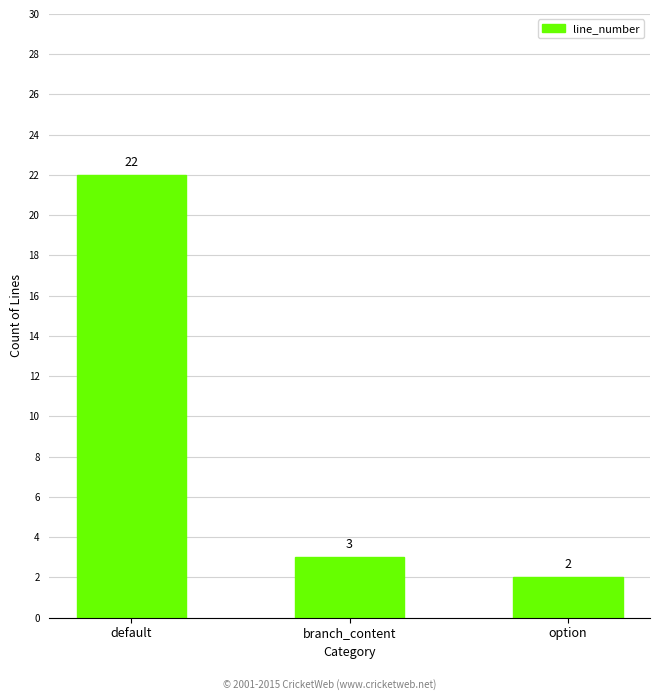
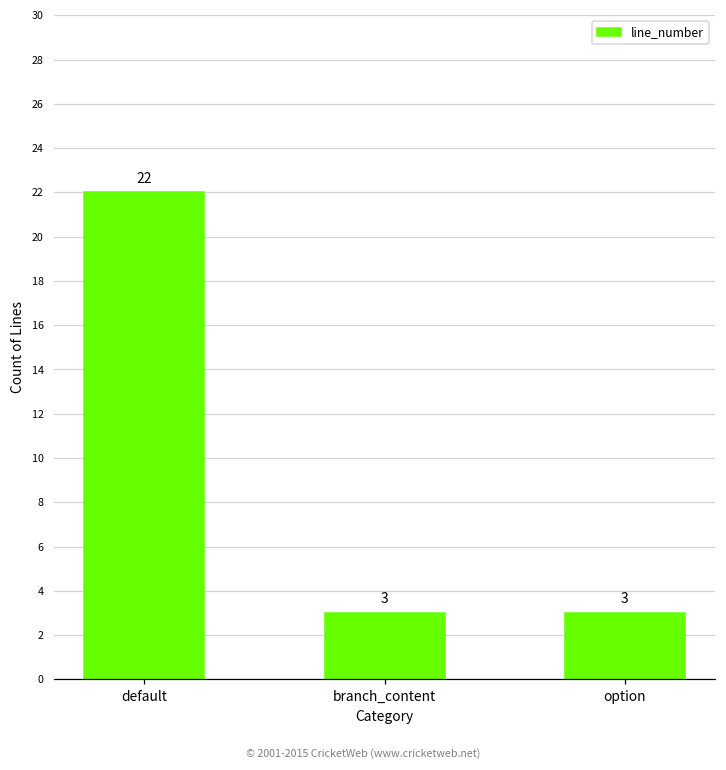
  {
    "default": 22,
    "branch_content": 3,
-   "option": 2
+   "option": 3
  }
